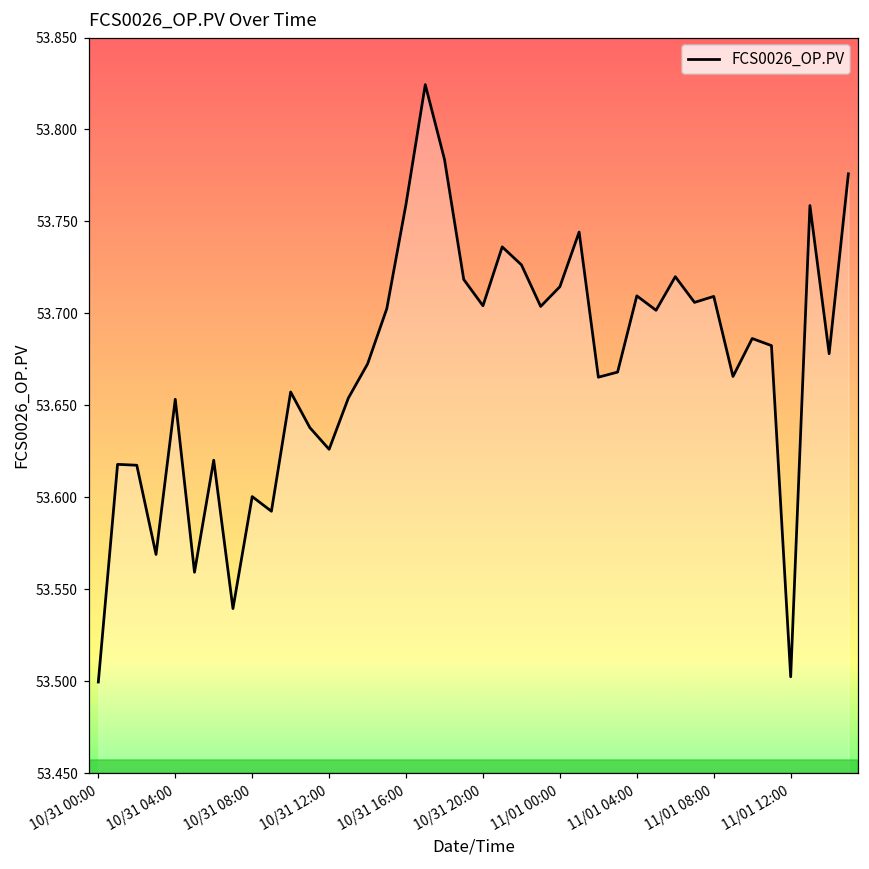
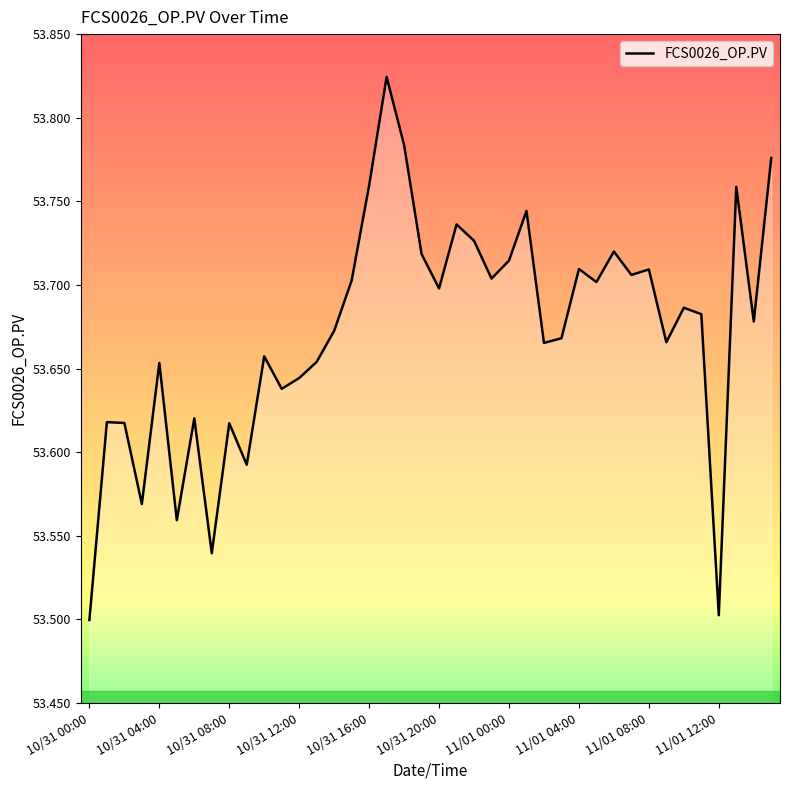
  {
    "10/31 00:00": 53.500,
    "10/31 04:00": 53.653,
-   "10/31 08:00": 53.600,
-   "10/31 12:00": 53.626,
+   "10/31 08:00": 53.617,
+   "10/31 12:00": 53.644,
    "10/31 16:00": 53.759,
-   "10/31 20:00": 53.704,
+   "10/31 20:00": 53.698,
    "11/01 00:00": 53.715,
    "11/01 04:00": 53.710,
    "11/01 08:00": 53.709,
    "11/01 12:00": 53.502
  }
